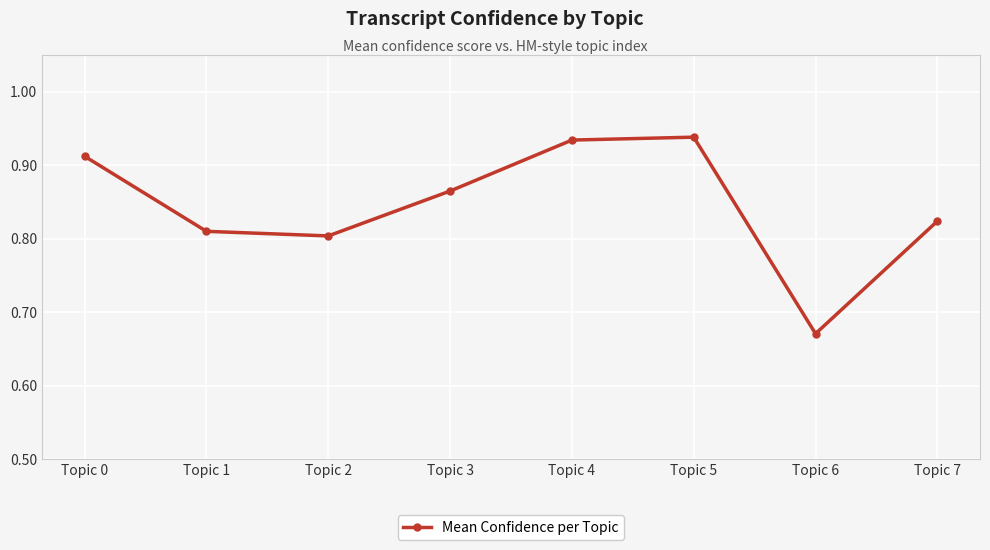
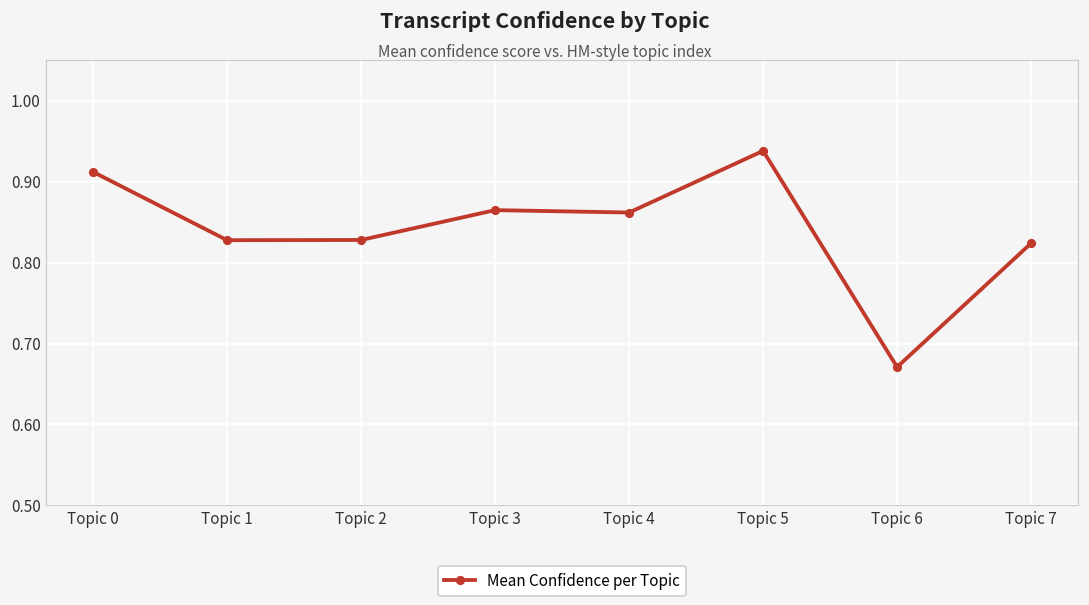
  {
    "Topic 0": 0.91,
-   "Topic 1": 0.81,
-   "Topic 2": 0.80,
+   "Topic 1": 0.83,
+   "Topic 2": 0.83,
    "Topic 3": 0.86,
-   "Topic 4": 0.93,
+   "Topic 4": 0.86,
    "Topic 5": 0.94,
    "Topic 6": 0.67,
    "Topic 7": 0.82
  }
